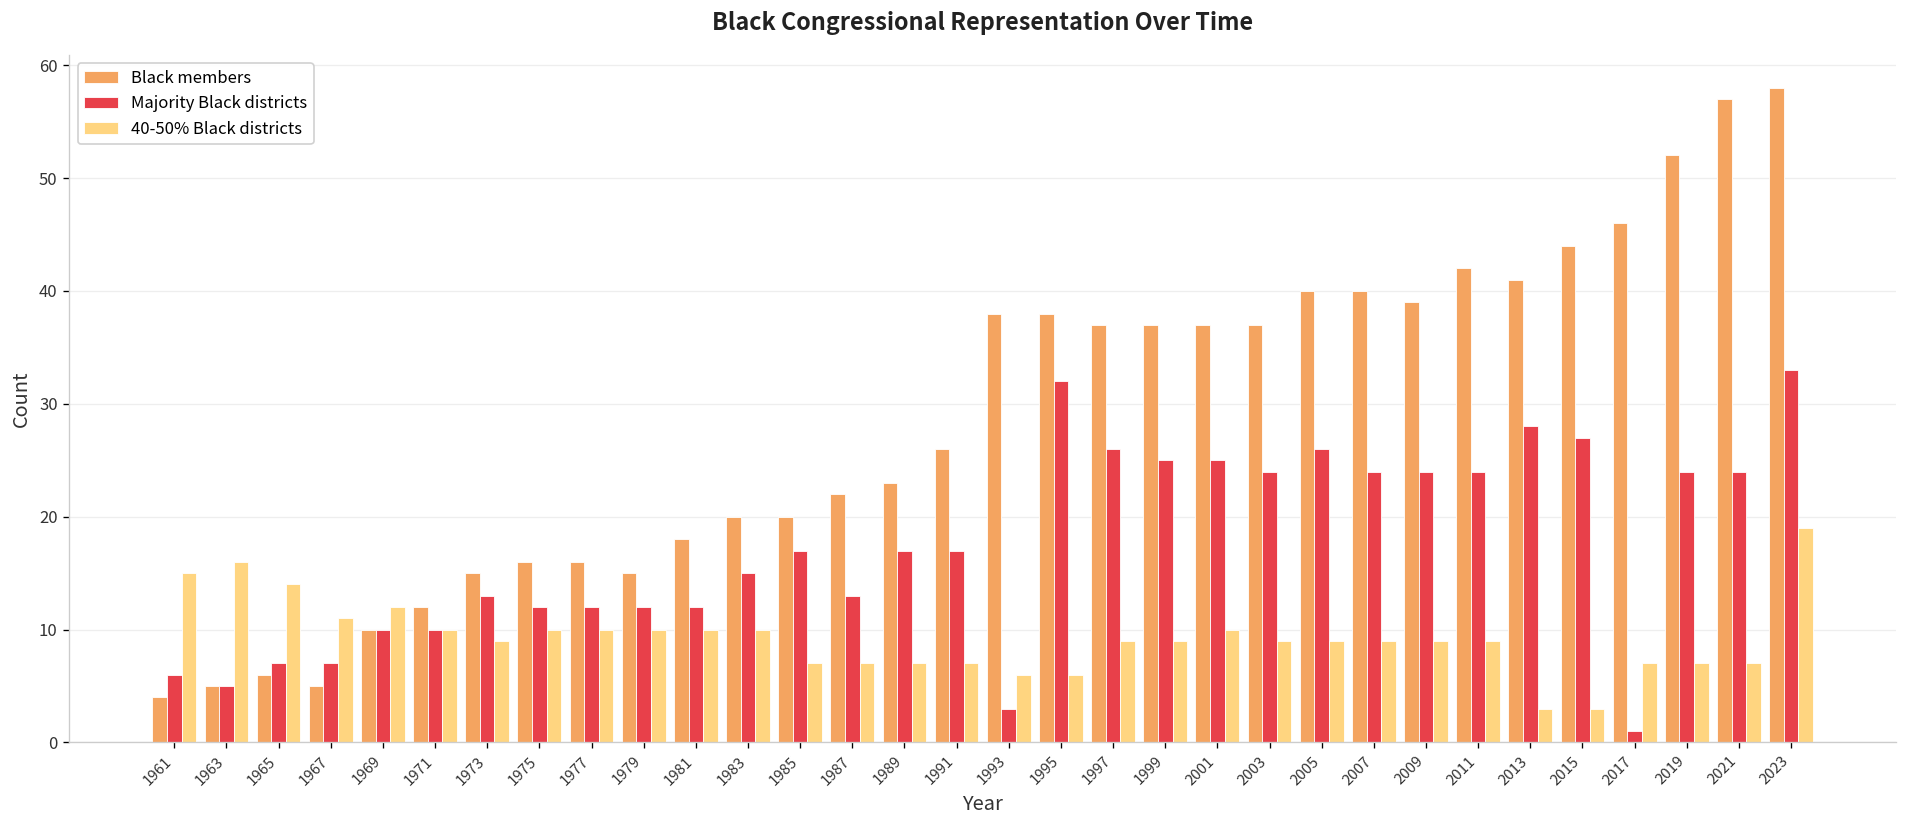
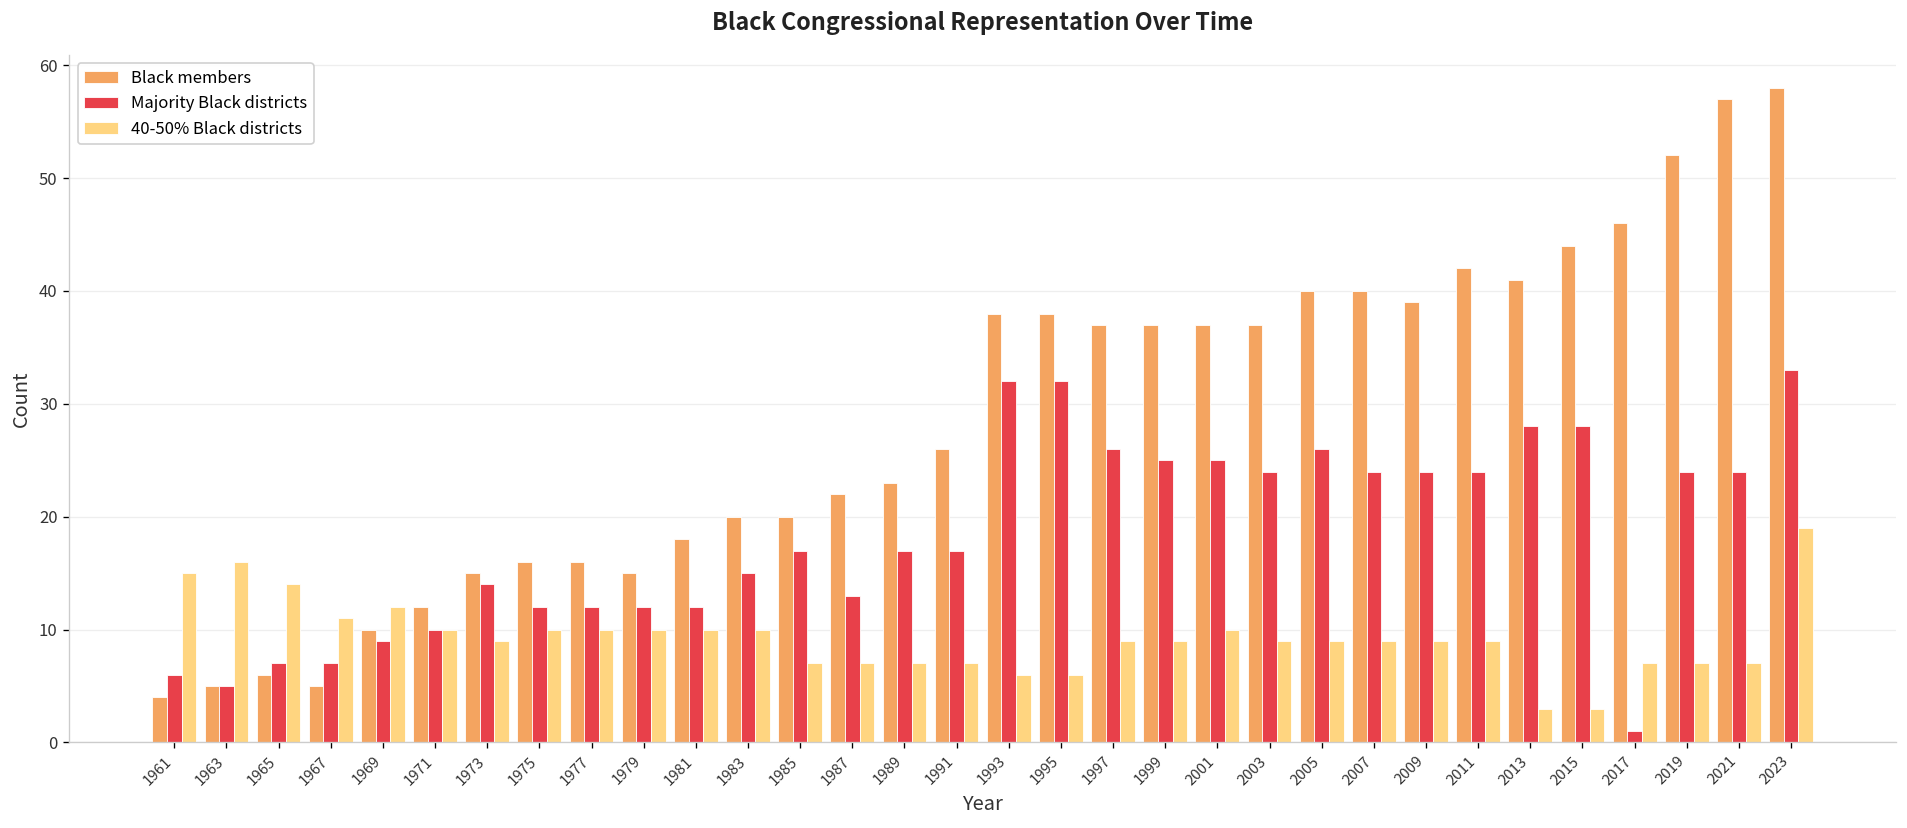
  {
    "Majority Black districts": {
      "1961": 6,
      "1963": 5,
      "1965": 7,
      "1967": 7,
-     "1969": 10,
+     "1969": 9,
      "1971": 10,
-     "1973": 13,
+     "1973": 14,
      "1975": 12,
      "1977": 12,
      "1979": 12,
      "1981": 12,
      "1983": 15,
      "1985": 17,
      "1987": 13,
      "1989": 17,
      "1991": 17,
-     "1993": 3,
+     "1993": 32,
      "1995": 32,
      "1997": 26,
      "1999": 25,
      "2001": 25,
      "2003": 24,
      "2005": 26,
      "2007": 24,
      "2009": 24,
      "2011": 24,
      "2013": 28,
-     "2015": 27,
+     "2015": 28,
      "2017": 1,
      "2019": 24,
      "2021": 24,
      "2023": 33
    }
  }
